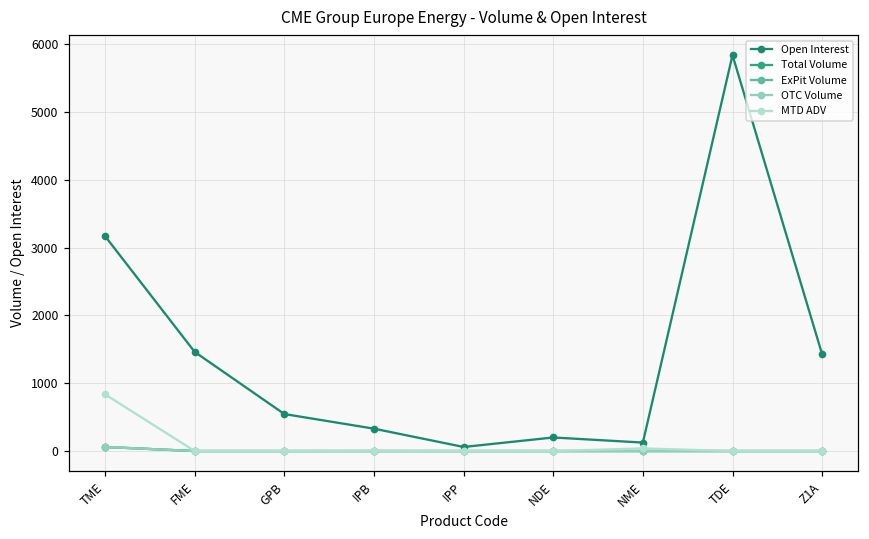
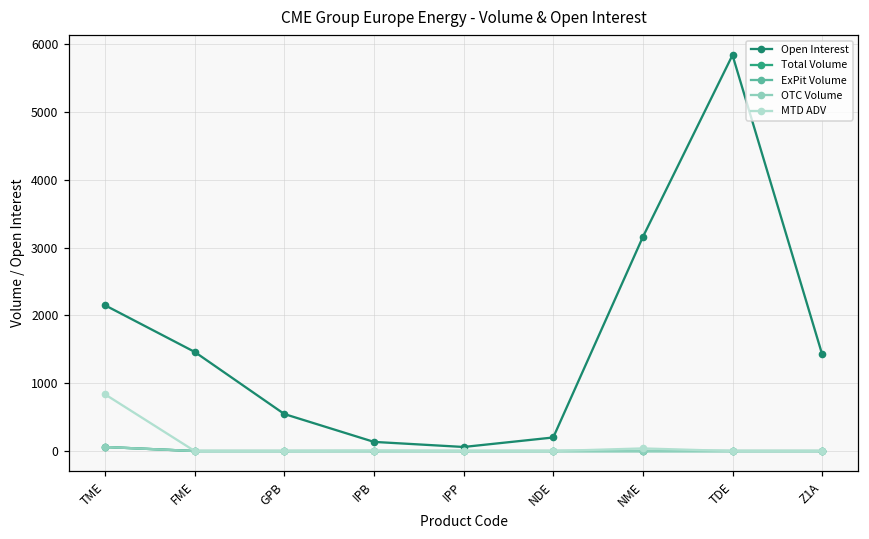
  {
    "Open Interest": {
-     "TME": 3200,
+     "TME": 2200,
      "FME": 1500,
      "GPB": 500,
-     "IPB": 300,
+     "IPB": 100,
      "IPP": 100,
      "NDE": 200,
-     "NME": 100,
+     "NME": 3200,
      "TDE": 5800,
      "Z1A": 1400
    }
  }
